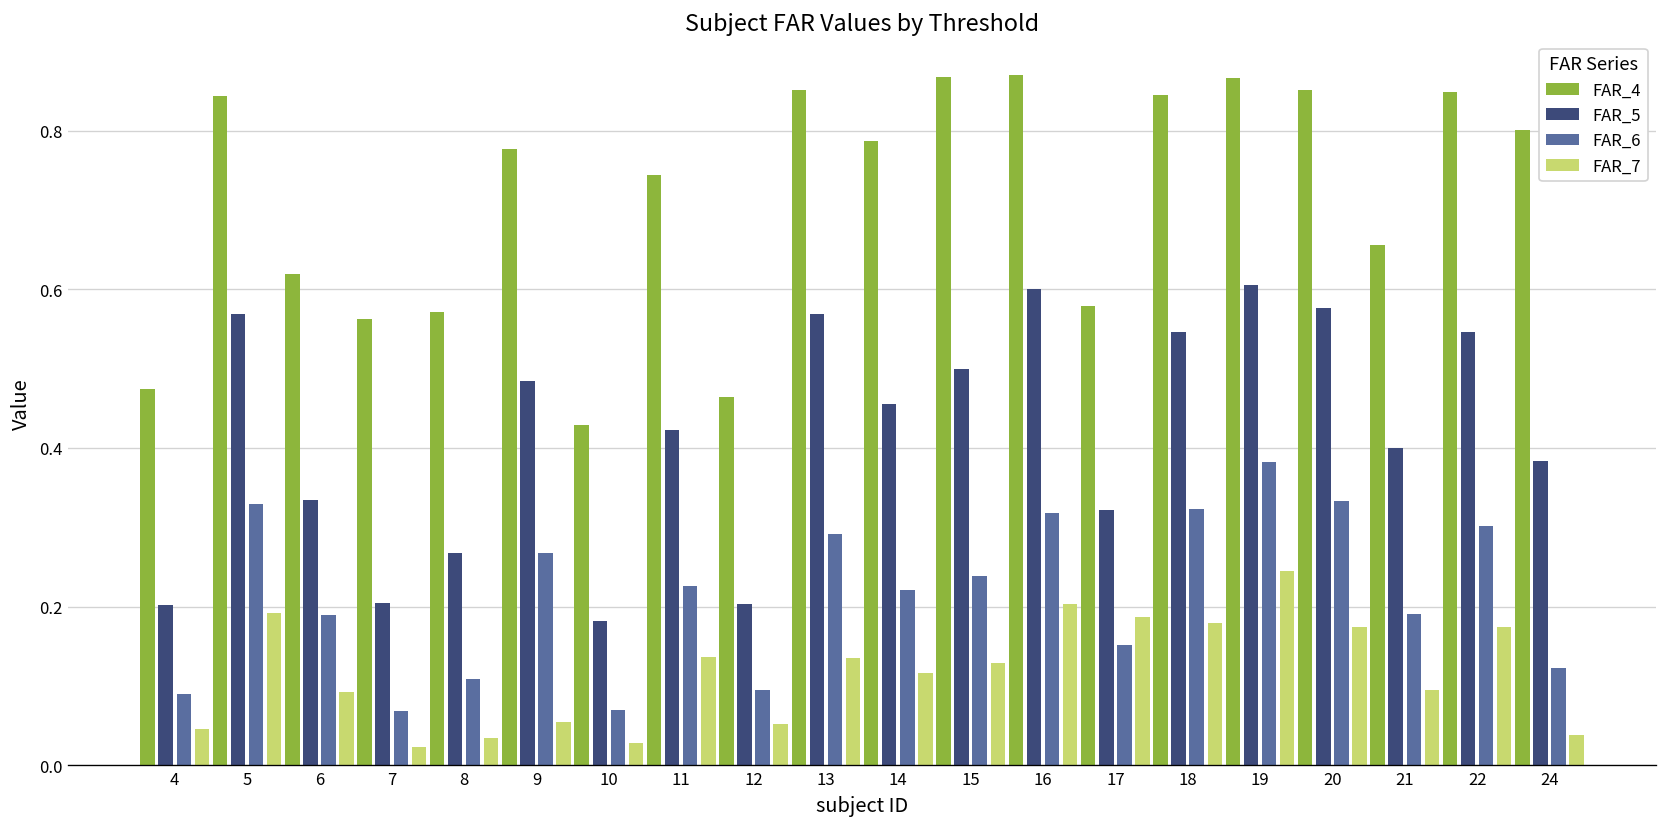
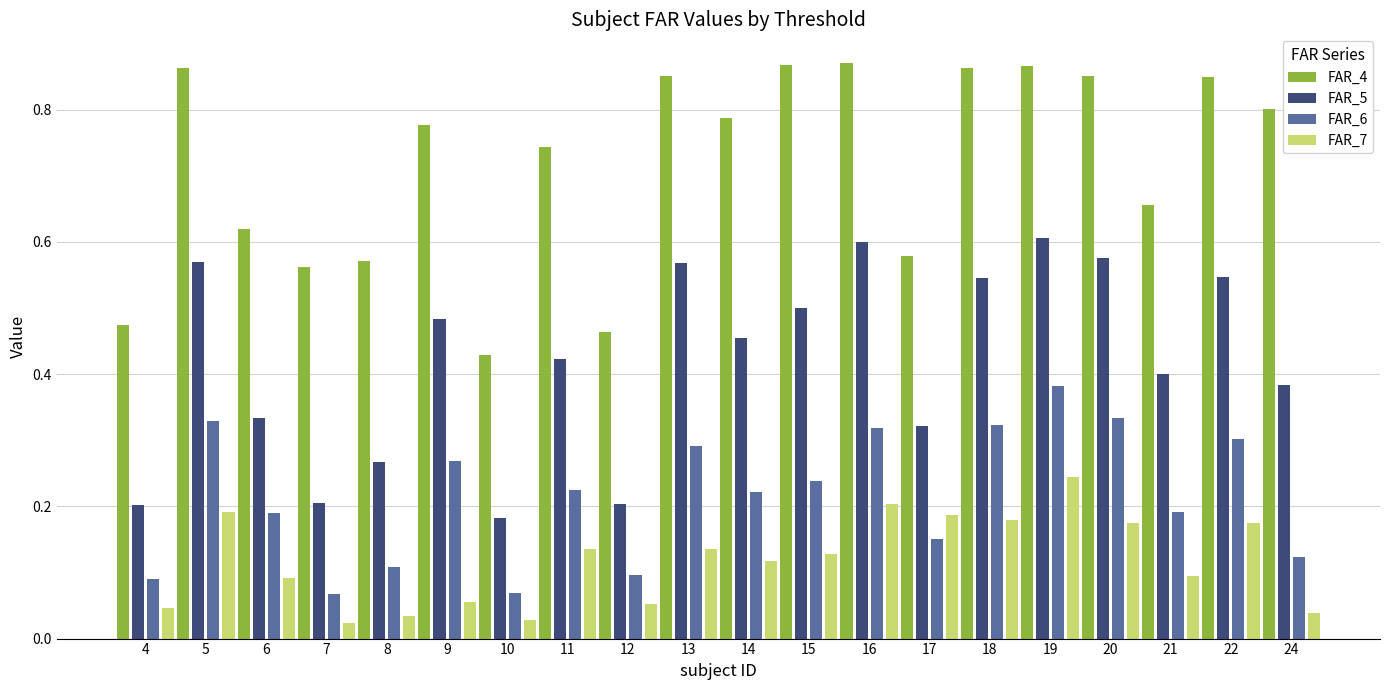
  {
    "FAR_4": {
      "4": 0.47,
-     "5": 0.84,
+     "5": 0.86,
      "6": 0.62,
      "7": 0.56,
      "8": 0.57,
      "9": 0.78,
      "10": 0.43,
      "11": 0.74,
      "12": 0.46,
      "13": 0.85,
      "14": 0.79,
      "15": 0.87,
      "16": 0.87,
      "17": 0.58,
-     "18": 0.84,
+     "18": 0.86,
      "19": 0.87,
      "20": 0.85,
      "21": 0.66,
      "22": 0.85,
      "24": 0.80
    },
    "FAR_7": {
      "4": 0.05,
      "5": 0.19,
      "6": 0.09,
      "7": 0.02,
      "8": 0.03,
      "9": 0.05,
      "10": 0.03,
      "11": 0.14,
      "12": 0.05,
      "13": 0.14,
      "14": 0.12,
      "15": 0.13,
      "16": 0.20,
      "17": 0.19,
      "18": 0.18,
      "19": 0.25,
      "20": 0.17,
      "21": 0.09,
      "22": 0.17,
      "24": 0.04
    }
  }
